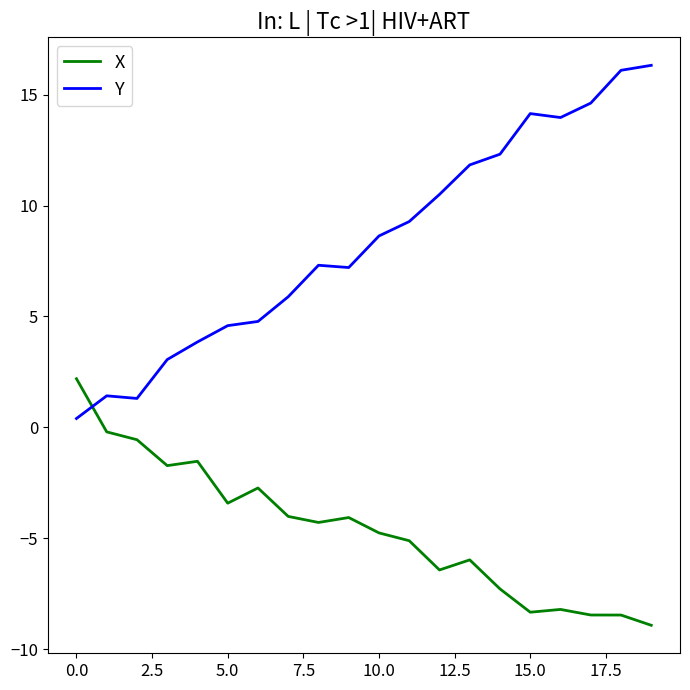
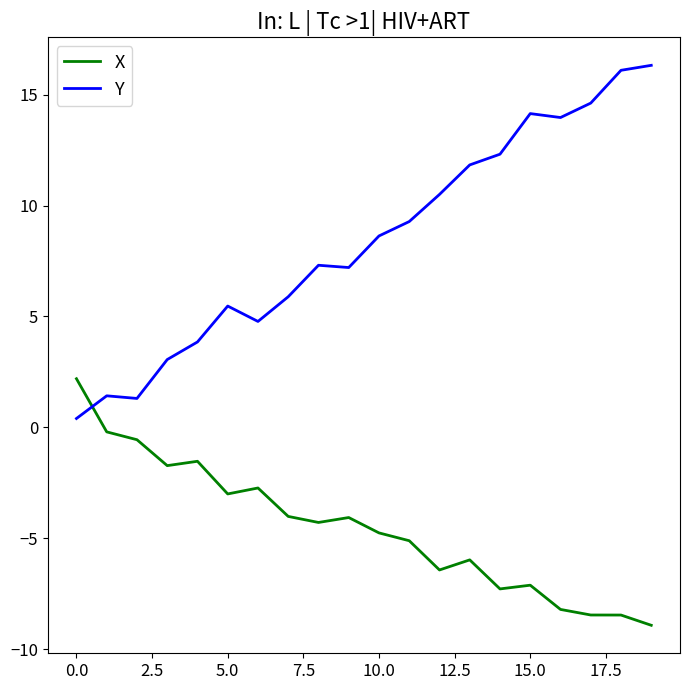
  {
    "X": {
      "0.0": 2.2,
-     "5.0": -3.4,
+     "5.0": -3.0,
      "10.0": -4.8,
-     "15.0": -8.3
+     "15.0": -7.1
    },
    "Y": {
      "0.0": 0.4,
-     "5.0": 4.6,
+     "5.0": 5.5,
      "10.0": 8.6,
      "15.0": 14.1
    }
  }
